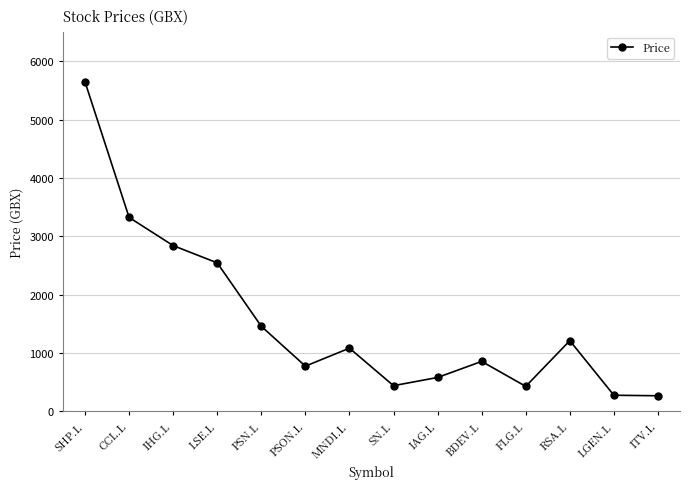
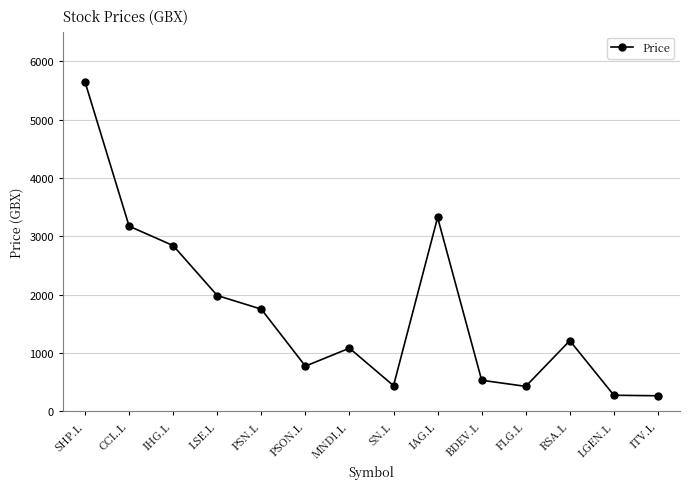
  {
    "SHP.L": 5600,
-   "CCL.L": 3300,
+   "CCL.L": 3200,
    "IHG.L": 2800,
-   "LSE.L": 2500,
-   "PSN.L": 1500,
+   "LSE.L": 2000,
+   "PSN.L": 1800,
    "PSON.L": 800,
    "MNDI.L": 1100,
    "SN.L": 400,
-   "IAG.L": 600,
-   "BDEV.L": 900,
+   "IAG.L": 3300,
+   "BDEV.L": 500,
    "FLG.L": 400,
    "RSA.L": 1200,
    "LGEN.L": 300,
    "ITV.L": 300
  }
